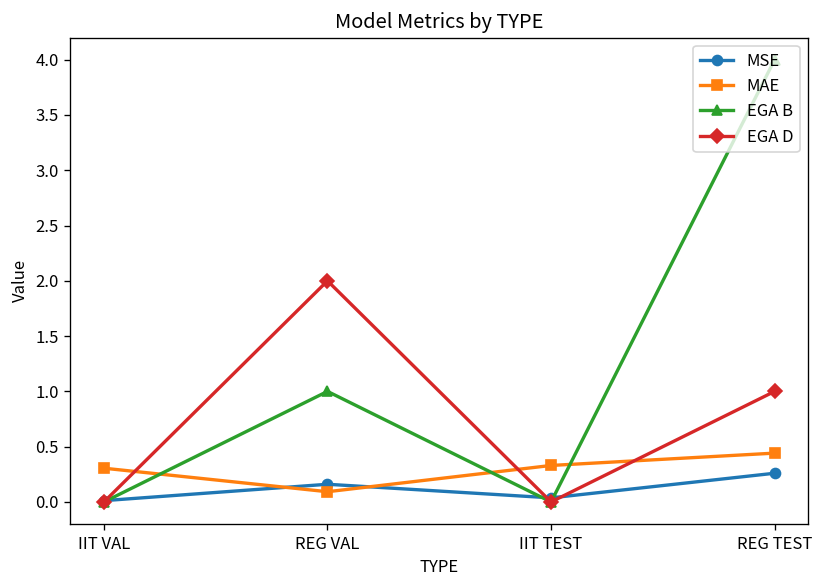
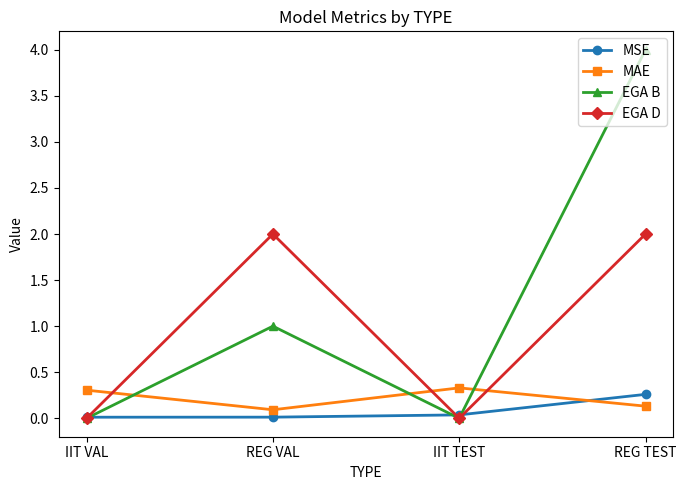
  {
    "MSE": {
-     "REG VAL": 0.2,
+     "REG VAL": 0.0,
      "IIT TEST": 0.0,
      "REG TEST": 0.3
    },
    "MAE": {
      "IIT VAL": 0.3,
      "REG VAL": 0.1,
      "IIT TEST": 0.3,
-     "REG TEST": 0.4
+     "REG TEST": 0.1
    },
    "EGA B": {
      "REG VAL": 1.0
    },
    "EGA D": {
      "REG VAL": 2,
-     "REG TEST": 1
+     "REG TEST": 2
    }
  }
